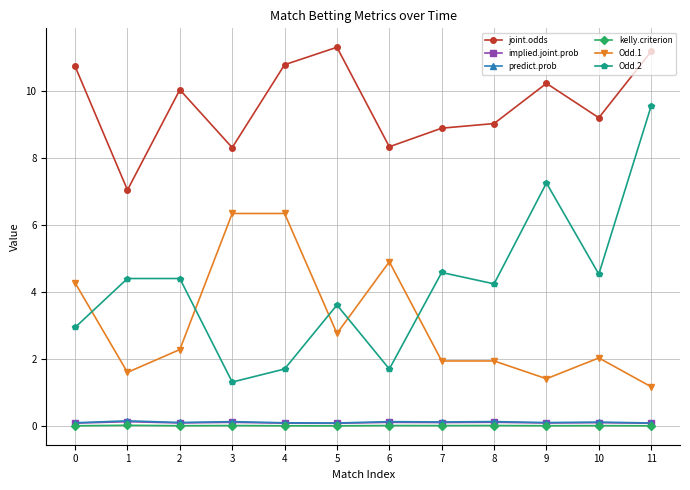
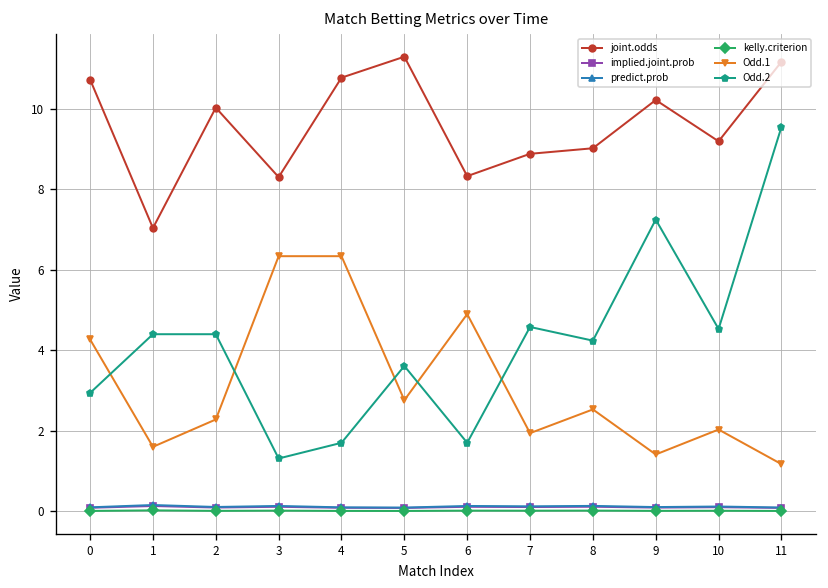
  {
    "joint.odds": {
      "0": 10.7,
      "1": 7.0,
      "2": 10.0,
      "3": 8.3,
      "4": 10.8,
      "5": 11.3,
      "6": 8.3,
      "7": 8.9,
      "8": 9.0,
      "9": 10.2,
      "10": 9.2
    },
    "Odd.1": {
      "0": 4.3,
      "1": 1.6,
      "2": 2.3,
      "3": 6.3,
      "4": 6.3,
      "5": 2.8,
      "6": 4.9,
      "7": 1.9,
-     "8": 1.9,
+     "8": 2.5,
      "9": 1.4,
      "10": 2.0,
      "11": 1.2
    }
  }
